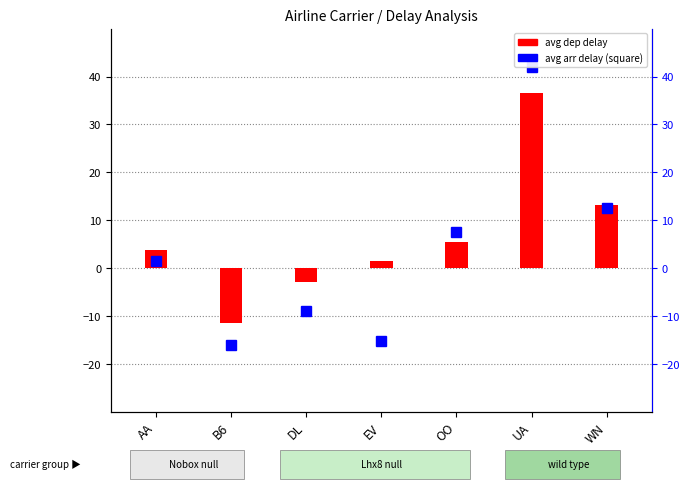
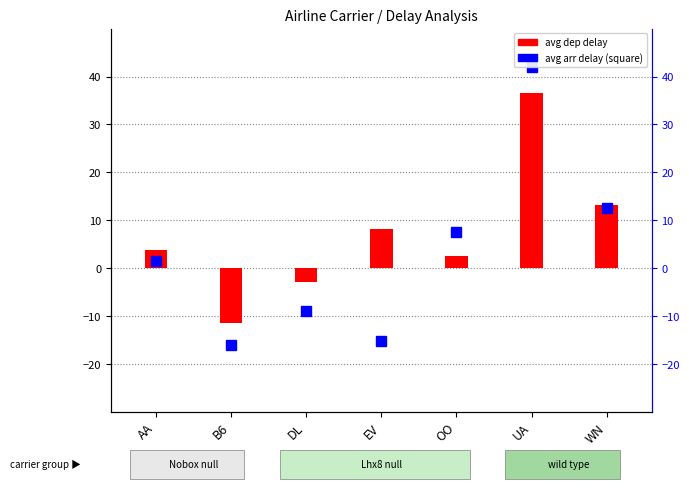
  {
    "avg dep delay": {
      "AA": 4,
      "B6": -11,
      "DL": -3,
-     "EV": 2,
-     "OO": 6,
+     "EV": 8,
+     "OO": 3,
      "UA": 37,
      "WN": 13
    }
  }
